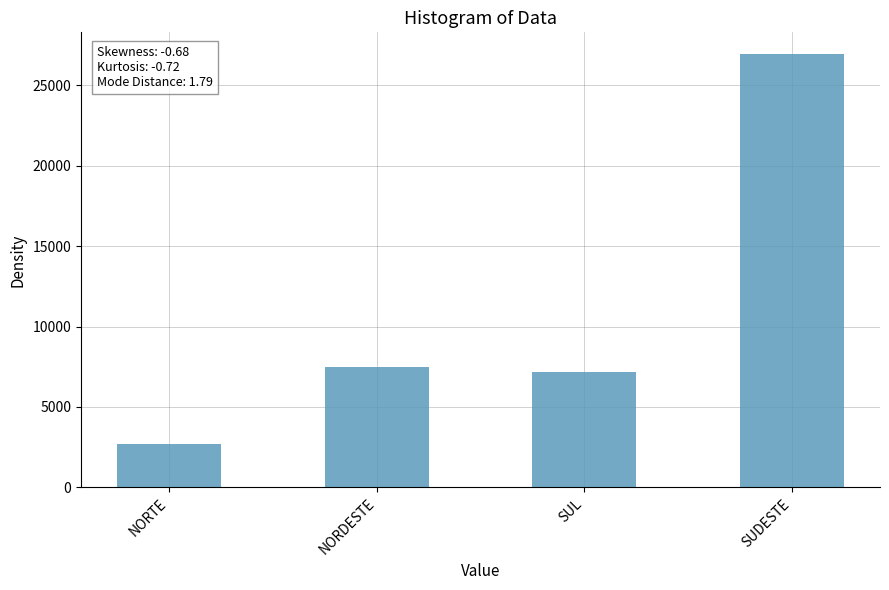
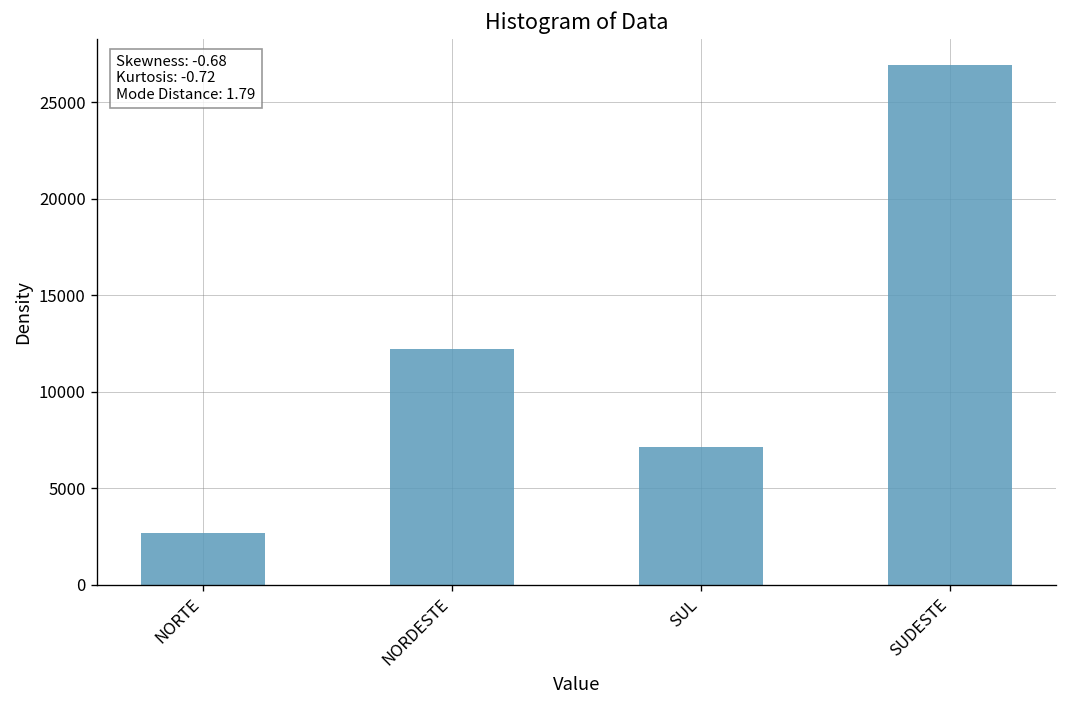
  {
    "NORTE": 2700,
-   "NORDESTE": 7500,
+   "NORDESTE": 12200,
    "SUL": 7100,
    "SUDESTE": 27000
  }
